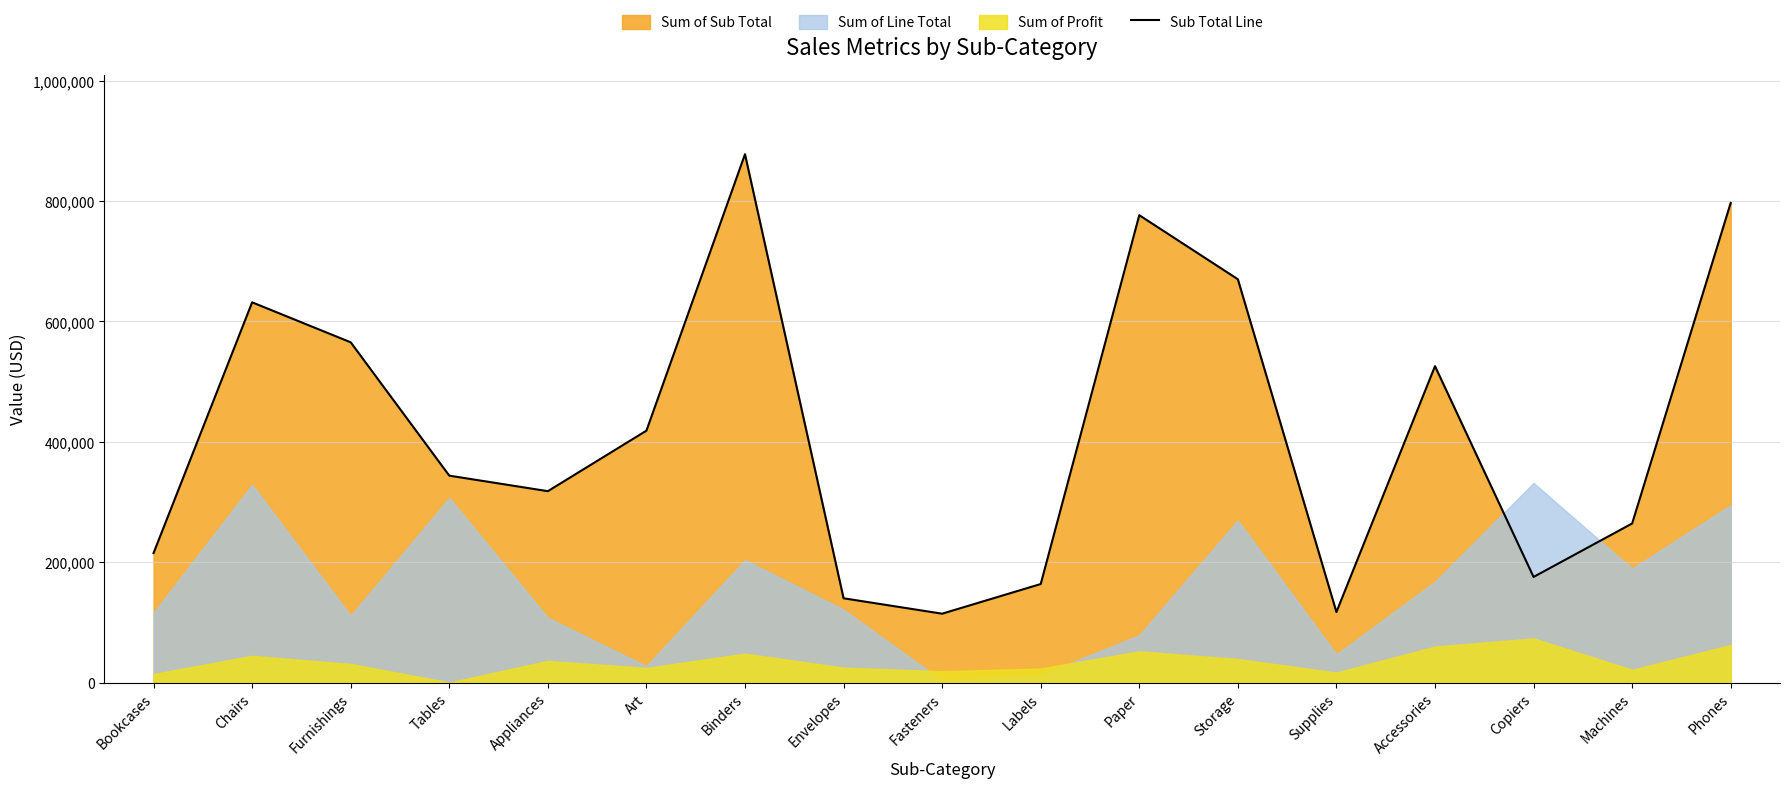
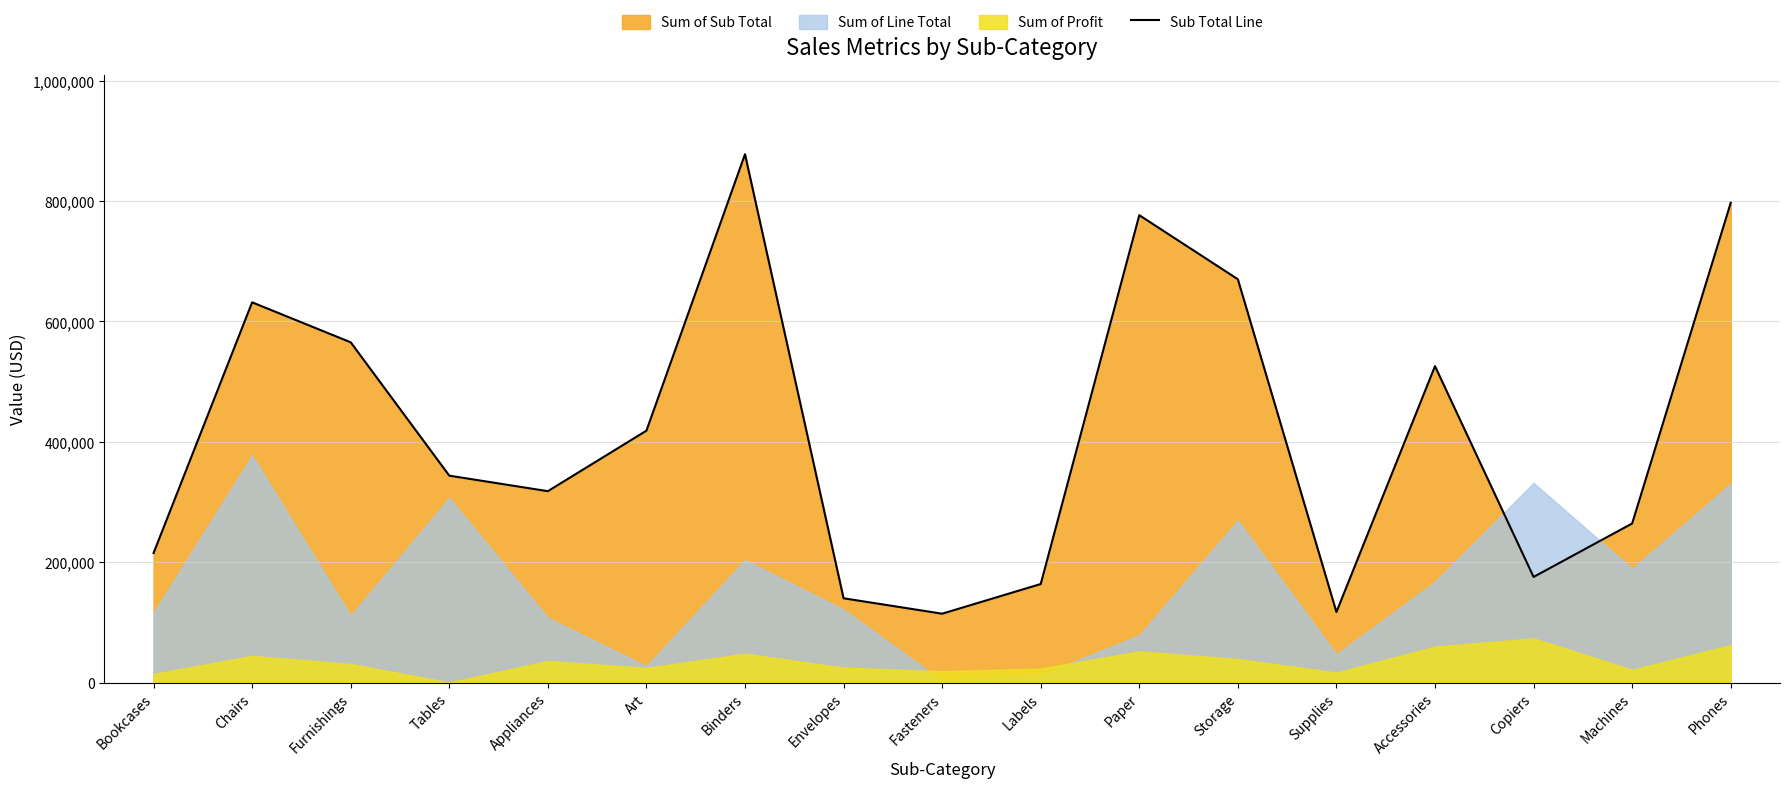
  {
    "Sum of Line Total": {
      "Bookcases": "120,000",
-     "Chairs": "330,000",
+     "Chairs": "380,000",
      "Furnishings": "110,000",
      "Tables": "310,000",
      "Appliances": "110,000",
      "Binders": "200,000",
      "Envelopes": "120,000",
      "Labels": "10,000",
      "Paper": "80,000",
      "Storage": "270,000",
      "Supplies": "50,000",
      "Accessories": "170,000",
      "Copiers": "330,000",
      "Machines": "190,000",
-     "Phones": "290,000"
+     "Phones": "330,000"
    }
  }
